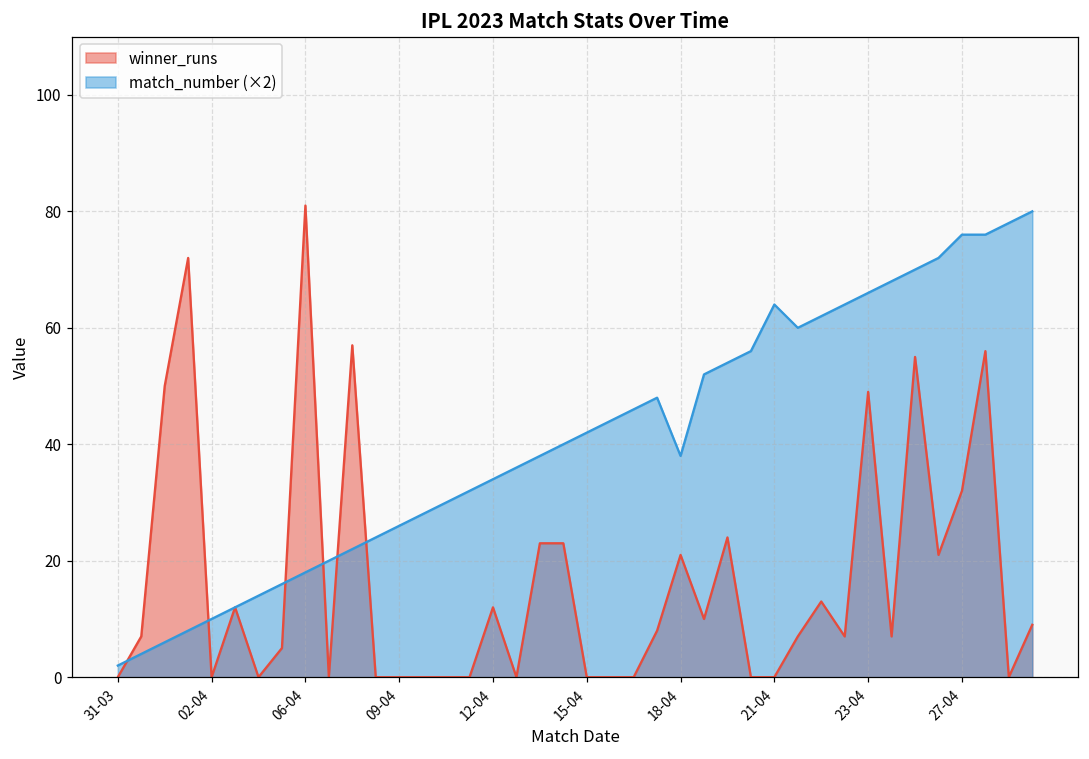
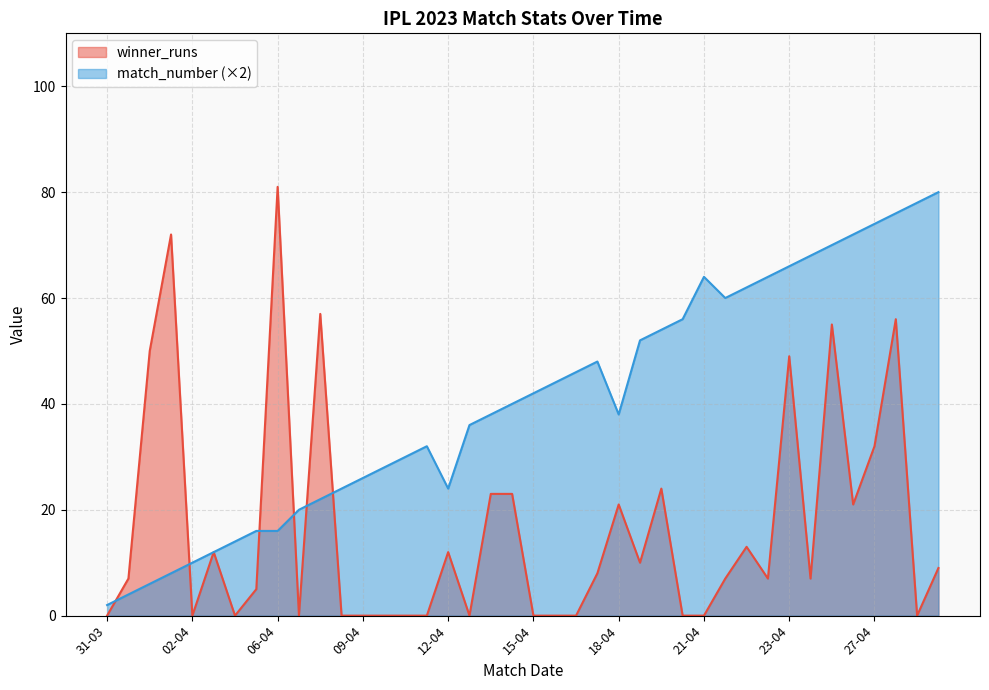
  {
    "winner_runs": {
      "31-03": 0,
      "06-04": 81,
      "12-04": 12,
      "18-04": 21,
      "21-04": 0,
      "27-04": 32
    },
    "match_number (×2)": {
      "31-03": 2,
-     "06-04": 18,
-     "12-04": 34,
+     "06-04": 16,
+     "12-04": 24,
      "18-04": 38,
      "21-04": 64,
-     "27-04": 76
+     "27-04": 74
    }
  }
